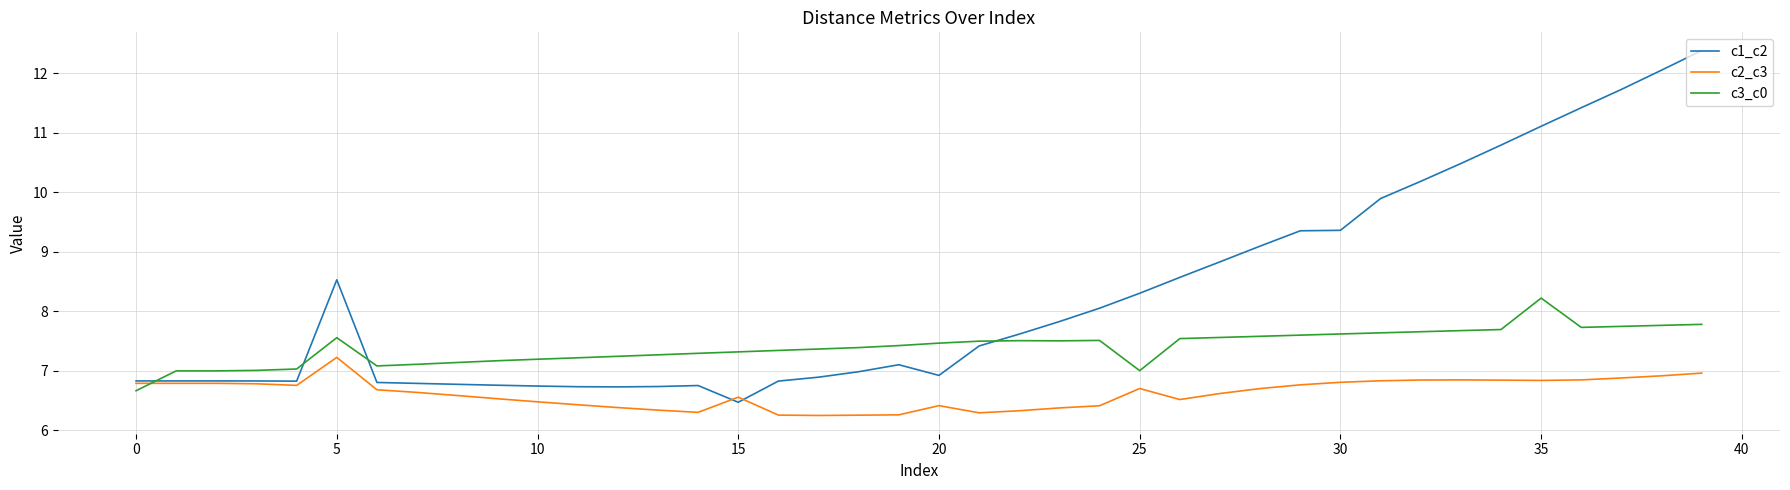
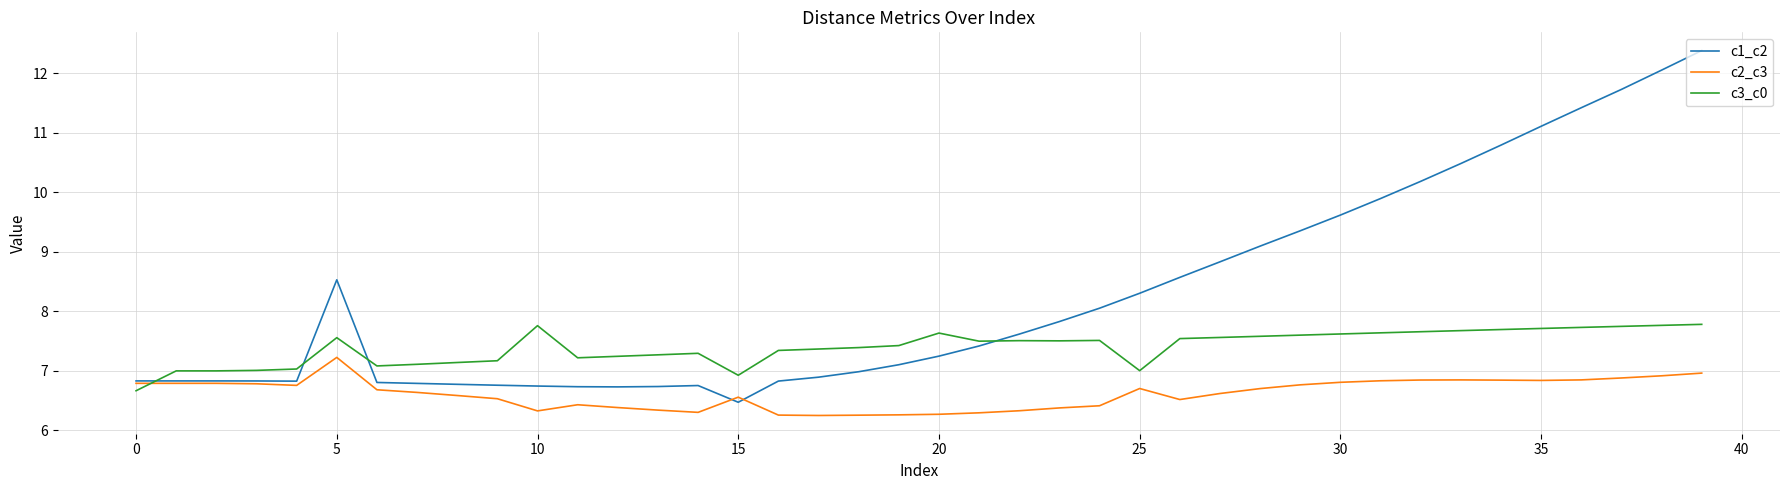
  {
    "c1_c2": {
      "5": 8.5,
      "10": 6.7,
      "15": 6.5,
-     "20": 6.9,
+     "20": 7.2,
      "25": 8.3,
-     "30": 9.4,
+     "30": 9.6,
      "35": 11.1
    },
    "c2_c3": {
      "5": 7.2,
-     "10": 6.5,
+     "10": 6.3,
      "15": 6.6,
-     "20": 6.4,
+     "20": 6.3,
      "25": 6.7,
      "30": 6.8,
      "35": 6.8
    },
    "c3_c0": {
      "0": 6.7,
      "5": 7.6,
-     "10": 7.2,
-     "15": 7.3,
-     "20": 7.5,
+     "10": 7.8,
+     "15": 6.9,
+     "20": 7.6,
      "25": 7.0,
      "30": 7.6,
-     "35": 8.2
+     "35": 7.7
    }
  }
